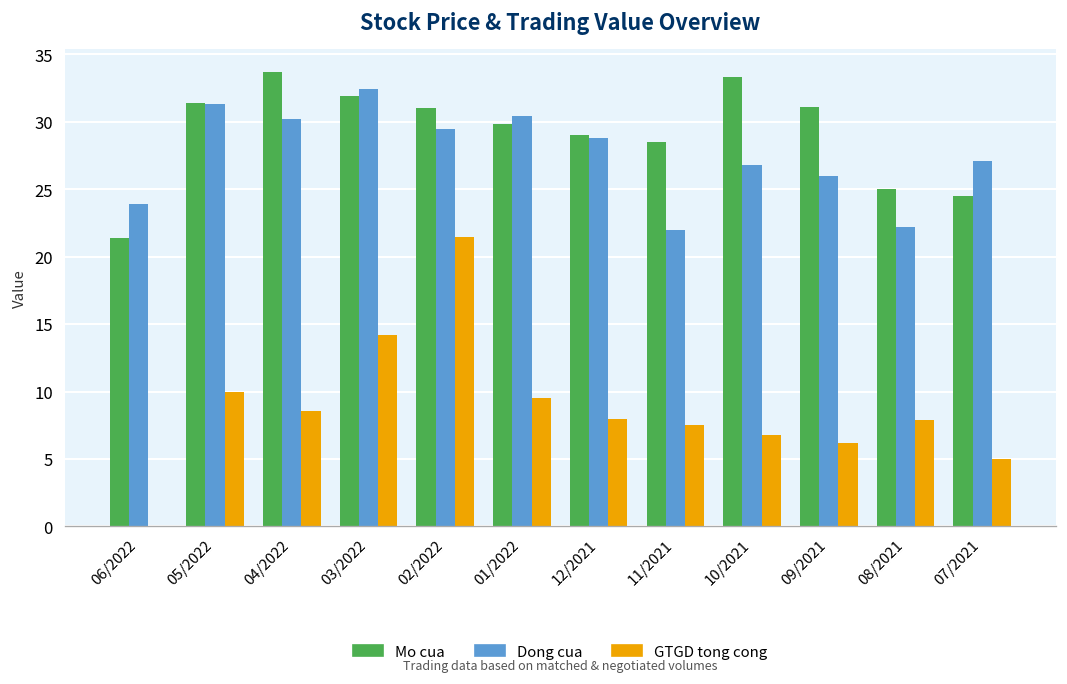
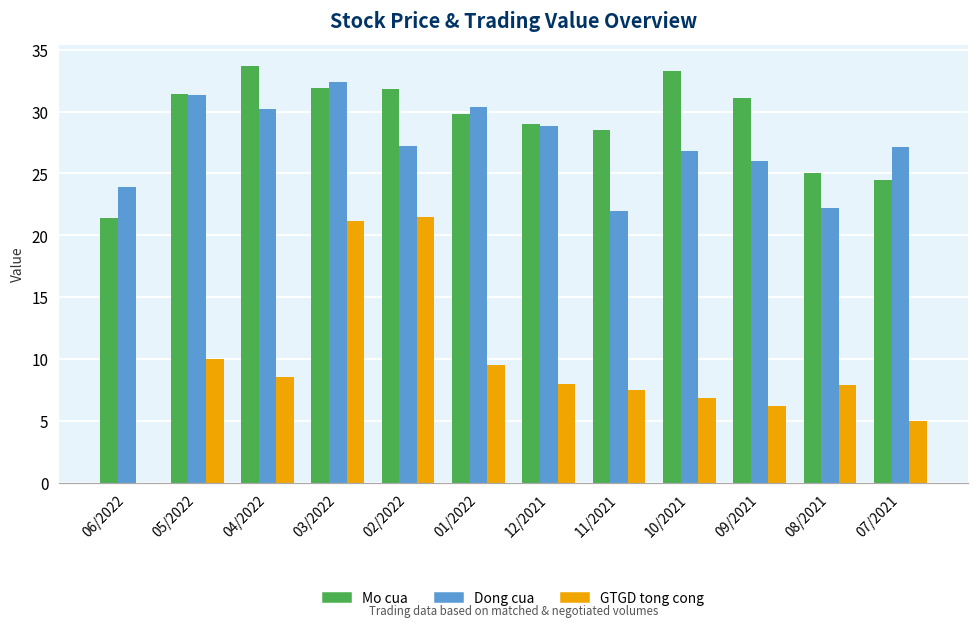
  {
    "Mo cua": {
      "06/2022": 21.4,
      "05/2022": 31.4,
      "04/2022": 33.7,
      "03/2022": 31.9,
-     "02/2022": 31.0,
+     "02/2022": 31.8,
      "01/2022": 29.8,
      "12/2021": 29.0,
      "11/2021": 28.5,
      "10/2021": 33.3,
      "09/2021": 31.1,
      "08/2021": 25.0,
      "07/2021": 24.5
    },
    "Dong cua": {
      "06/2022": 23.9,
      "05/2022": 31.4,
      "04/2022": 30.2,
      "03/2022": 32.4,
-     "02/2022": 29.5,
+     "02/2022": 27.2,
      "01/2022": 30.4,
      "12/2021": 28.8,
      "11/2021": 22.0,
      "10/2021": 26.8,
      "09/2021": 26.0,
      "08/2021": 22.2,
      "07/2021": 27.1
    },
    "GTGD tong cong": {
      "06/2022": 0.0,
      "05/2022": 10.0,
      "04/2022": 8.5,
-     "03/2022": 14.2,
+     "03/2022": 21.2,
      "02/2022": 21.5,
      "01/2022": 9.5,
      "12/2021": 8.0,
      "11/2021": 7.5,
      "10/2021": 6.8,
      "09/2021": 6.2,
      "08/2021": 7.9,
      "07/2021": 5.0
    }
  }
